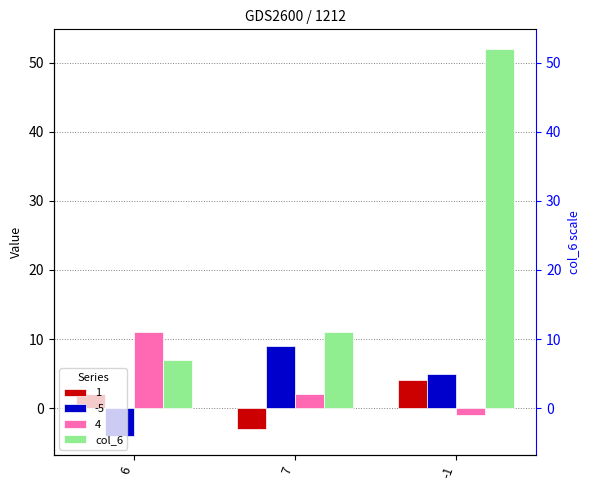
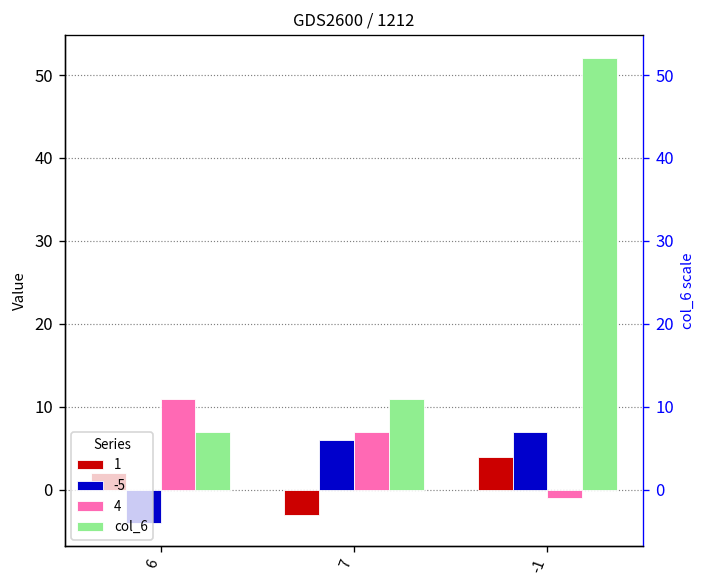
  {
    "1": {
      "7": -3,
      "-1": 4
    },
    "-5": {
-     "7": 9,
-     "-1": 5
+     "7": 6,
+     "-1": 7
    },
    "4": {
      "6": 11,
-     "7": 2,
+     "7": 7,
      "-1": -1
    },
    "col_6": {
      "6": 7,
      "7": 11,
      "-1": 52
    }
  }
